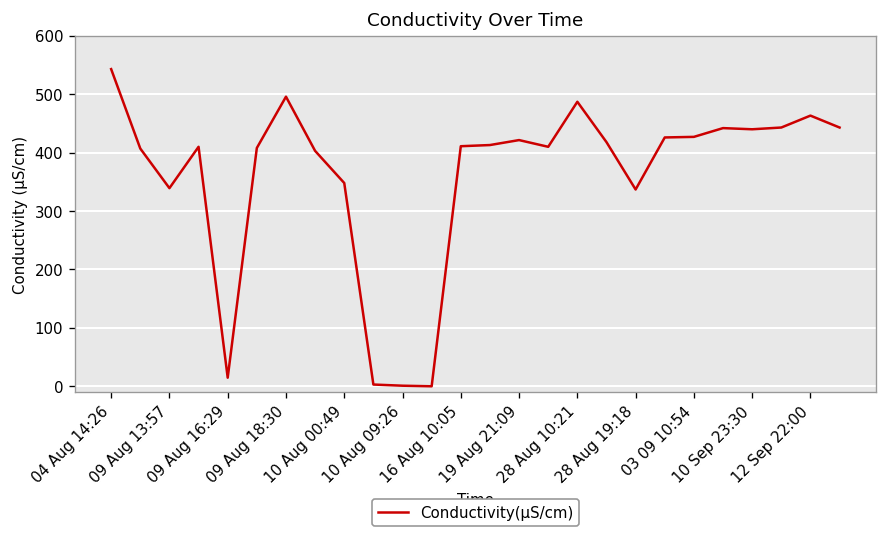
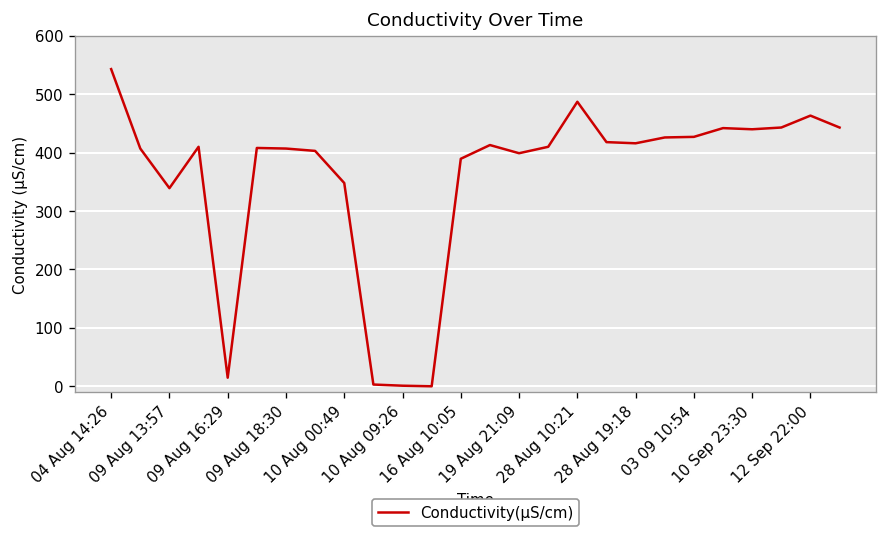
  {
    "04 Aug 14:26": 540,
    "09 Aug 13:57": 340,
    "09 Aug 16:29": 10,
-   "09 Aug 18:30": 500,
+   "09 Aug 18:30": 410,
    "10 Aug 00:49": 350,
    "10 Aug 09:26": 0,
-   "16 Aug 10:05": 410,
-   "19 Aug 21:09": 420,
+   "16 Aug 10:05": 390,
+   "19 Aug 21:09": 400,
    "28 Aug 10:21": 490,
-   "28 Aug 19:18": 340,
+   "28 Aug 19:18": 420,
    "03 09 10:54": 430,
    "10 Sep 23:30": 440,
    "12 Sep 22:00": 460
  }
